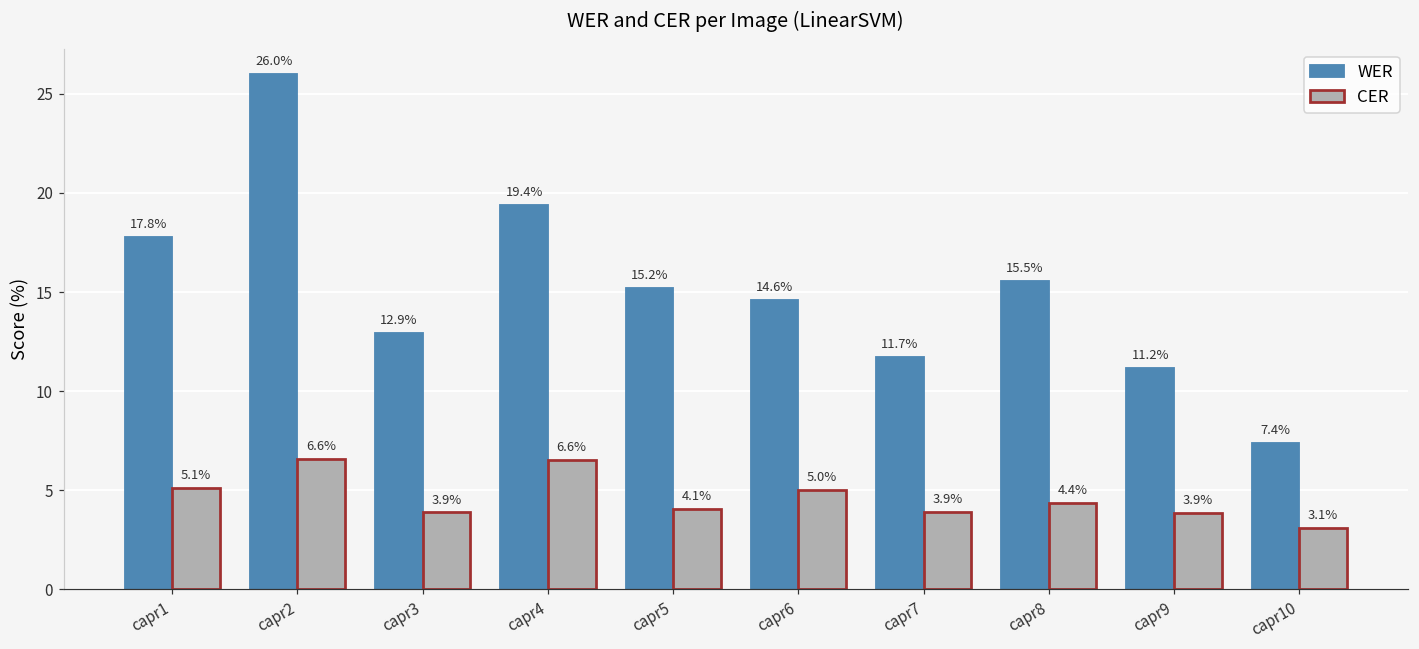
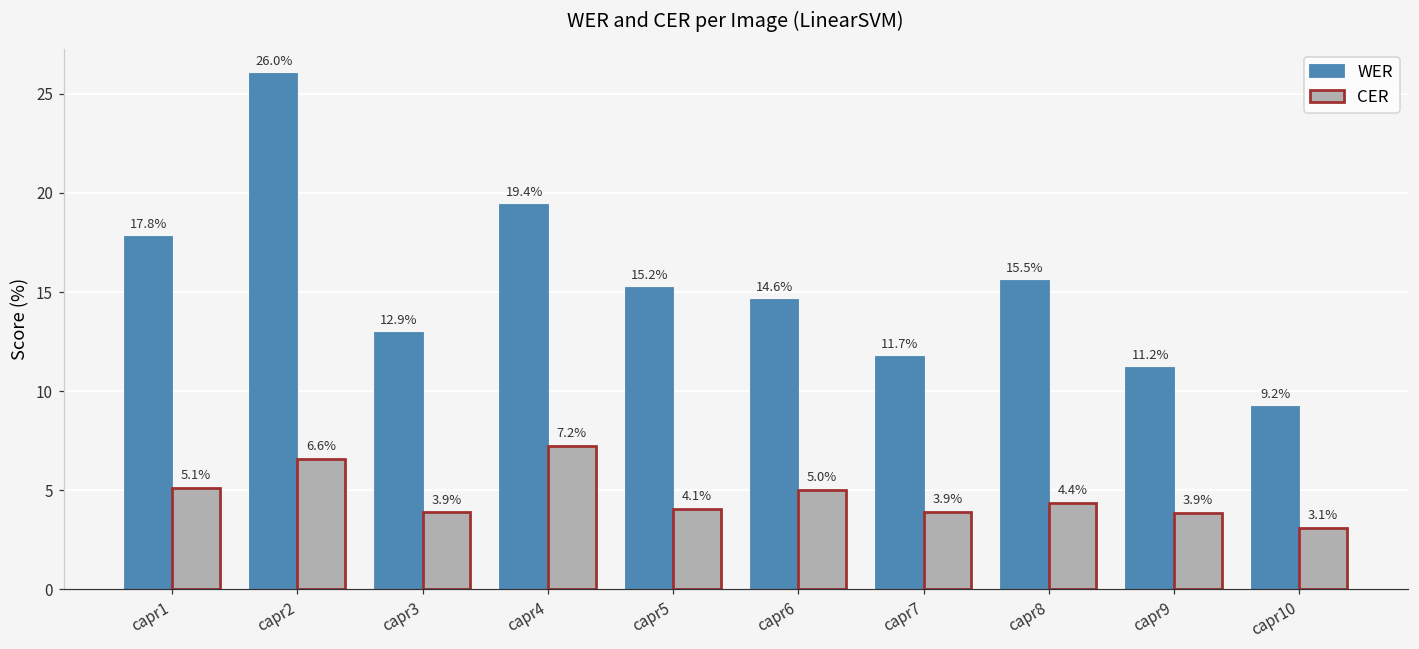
  {
    "WER": {
      "capr1": "17.8%",
      "capr2": "26.0%",
      "capr3": "12.9%",
      "capr4": "19.4%",
      "capr5": "15.2%",
      "capr6": "14.6%",
      "capr7": "11.7%",
      "capr8": "15.5%",
      "capr9": "11.2%",
-     "capr10": "7.4%"
+     "capr10": "9.2%"
    },
    "CER": {
      "capr1": "5.1%",
      "capr2": "6.6%",
      "capr3": "3.9%",
-     "capr4": "6.6%",
+     "capr4": "7.2%",
      "capr5": "4.1%",
      "capr6": "5.0%",
      "capr7": "3.9%",
      "capr8": "4.4%",
      "capr9": "3.9%",
      "capr10": "3.1%"
    }
  }
